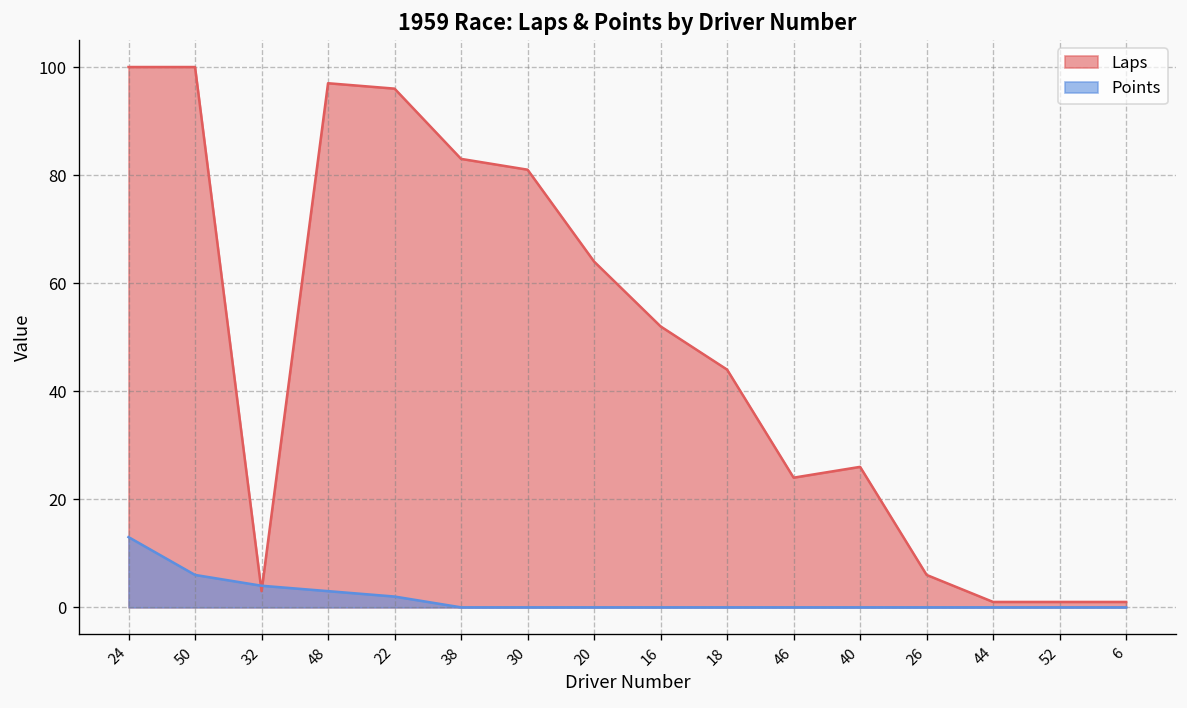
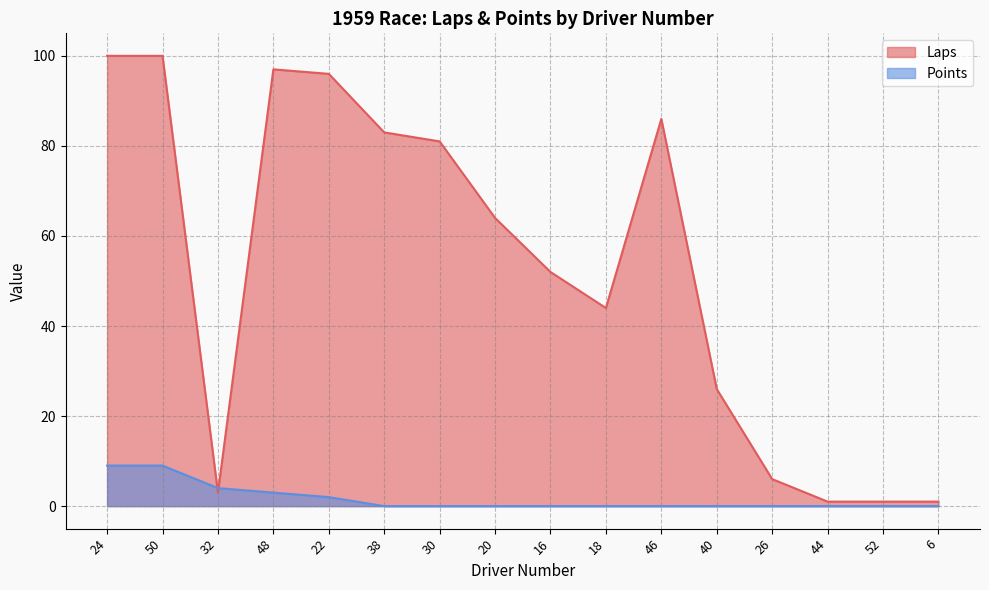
  {
    "Laps": {
      "24": 100,
      "50": 100,
      "32": 3,
      "48": 97,
      "22": 96,
      "38": 83,
      "30": 81,
      "20": 64,
      "16": 52,
      "18": 44,
-     "46": 24,
+     "46": 86,
      "40": 26,
      "26": 6,
      "44": 1,
      "52": 1,
      "6": 1
    },
    "Points": {
-     "24": 13,
-     "50": 6,
+     "24": 9,
+     "50": 9,
      "32": 4,
      "48": 3,
      "22": 2,
      "38": 0,
      "30": 0,
      "20": 0,
      "16": 0,
      "18": 0,
      "46": 0,
      "40": 0,
      "26": 0,
      "44": 0,
      "52": 0,
      "6": 0
    }
  }
